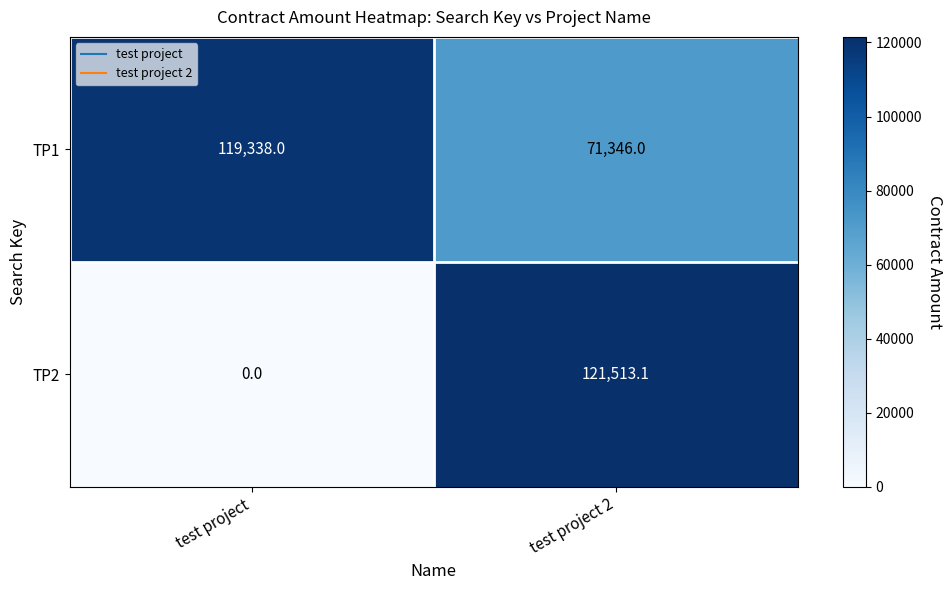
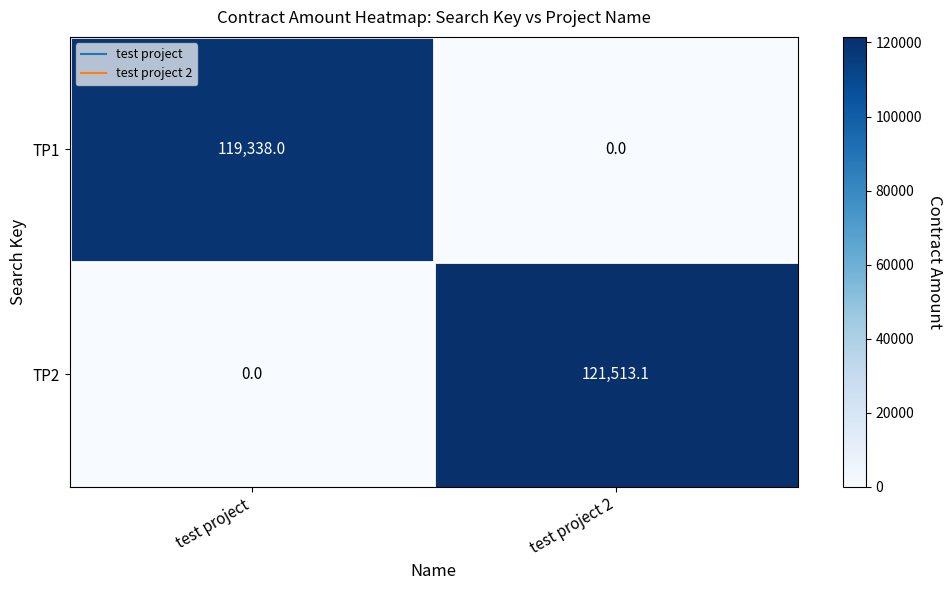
  {
    "TP1": {
      "test project": "119,338.0",
-     "test project 2": "71,346.0"
+     "test project 2": "0.0"
    },
    "TP2": {
      "test project": "0.0",
      "test project 2": "121,513.1"
    }
  }
